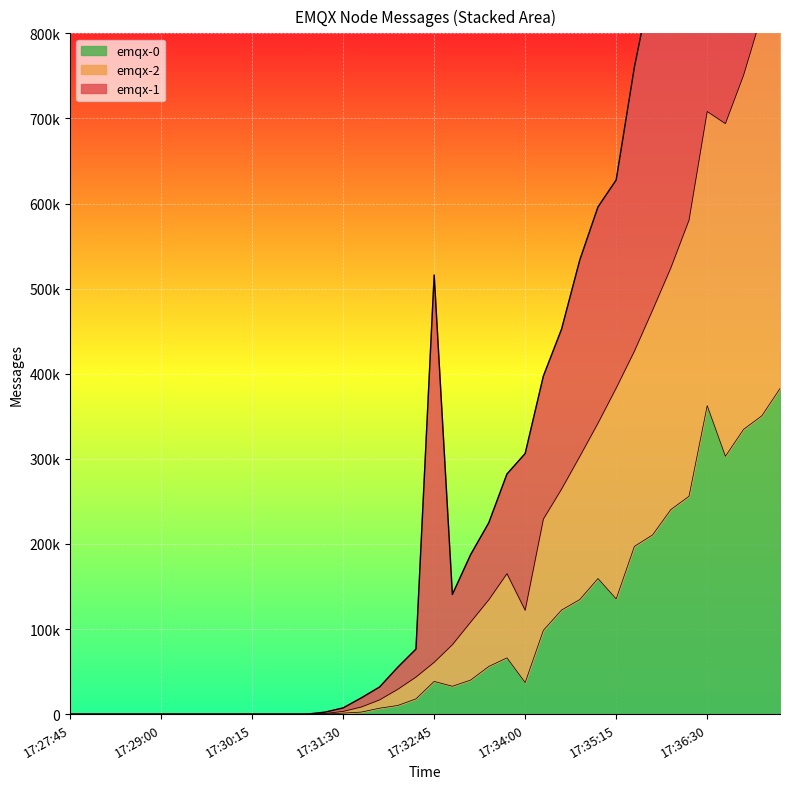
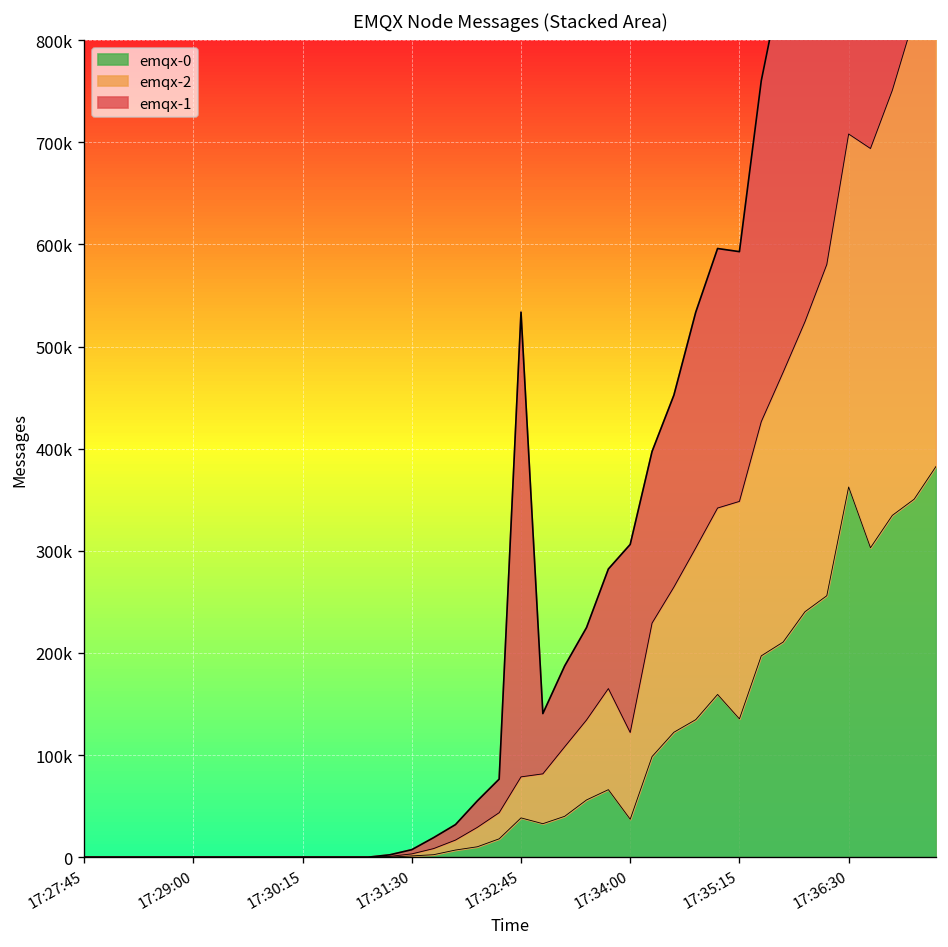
  {
    "emqx-0": {
      "17:32:45": 40000,
      "17:34:00": 40000,
      "17:35:15": 140000,
      "17:36:30": 360000
    },
    "emqx-2": {
-     "17:32:45": 20000,
+     "17:32:45": 40000,
      "17:34:00": 80000,
-     "17:35:15": 250000,
+     "17:35:15": 210000,
      "17:36:30": 350000
    },
    "emqx-1": {
      "17:31:30": 0,
      "17:32:45": 460000,
      "17:34:00": 180000,
      "17:35:15": 240000
    }
  }
